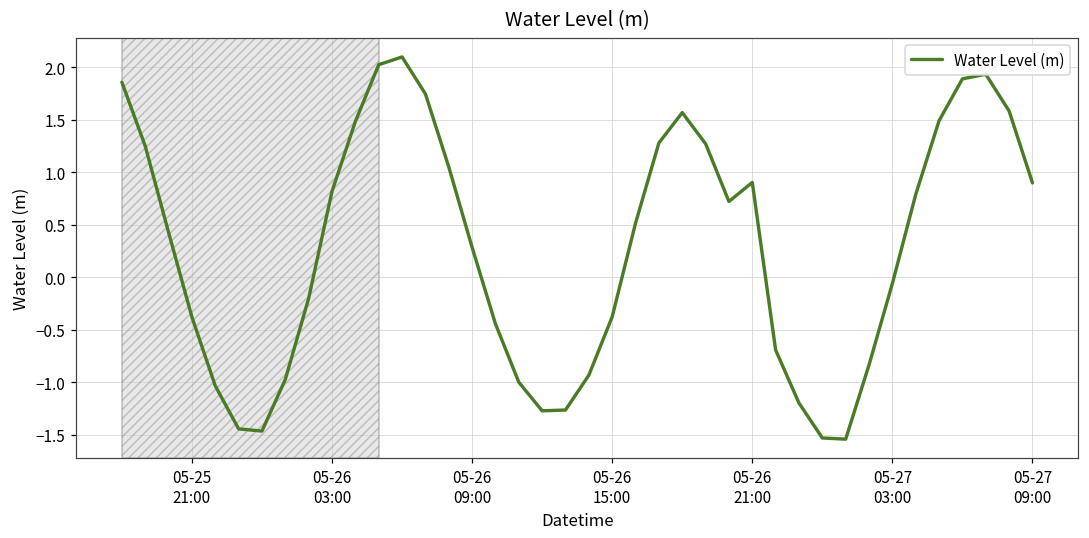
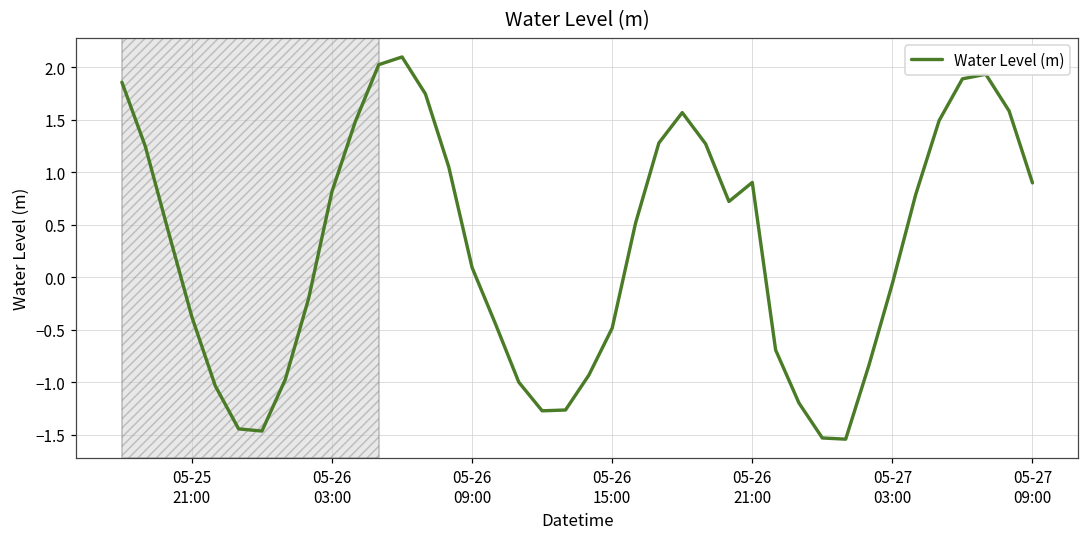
  {
    "05-25 21:00": -0.4,
    "05-26 03:00": 0.8,
-   "05-26 09:00": 0.3,
-   "05-26 15:00": -0.4,
+   "05-26 09:00": 0.1,
+   "05-26 15:00": -0.5,
    "05-26 21:00": 0.9,
    "05-27 03:00": -0.1,
    "05-27 09:00": 0.9
  }
